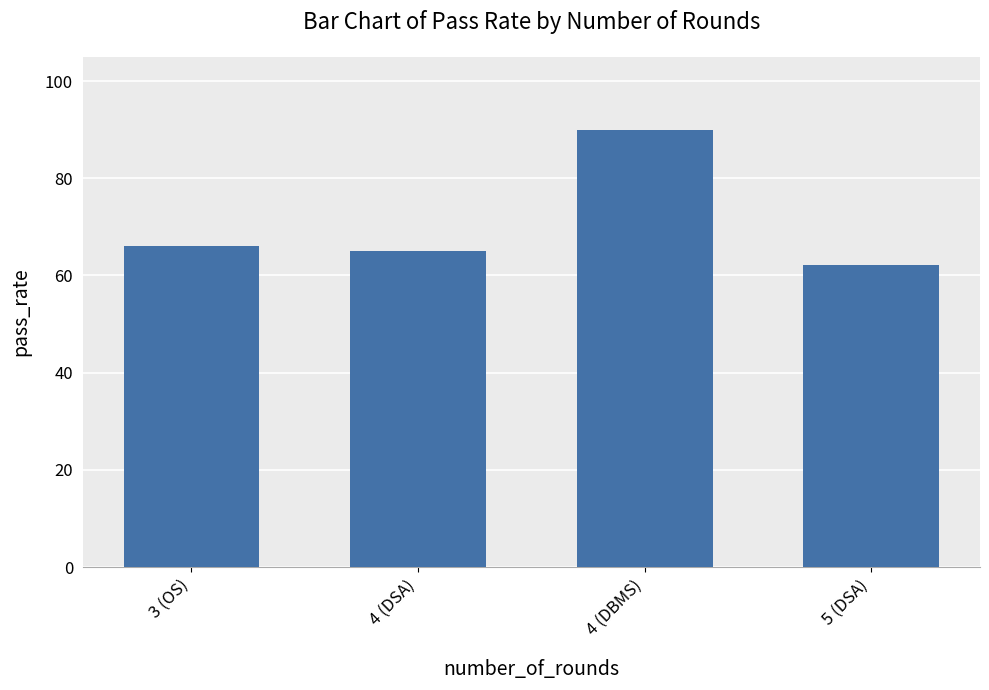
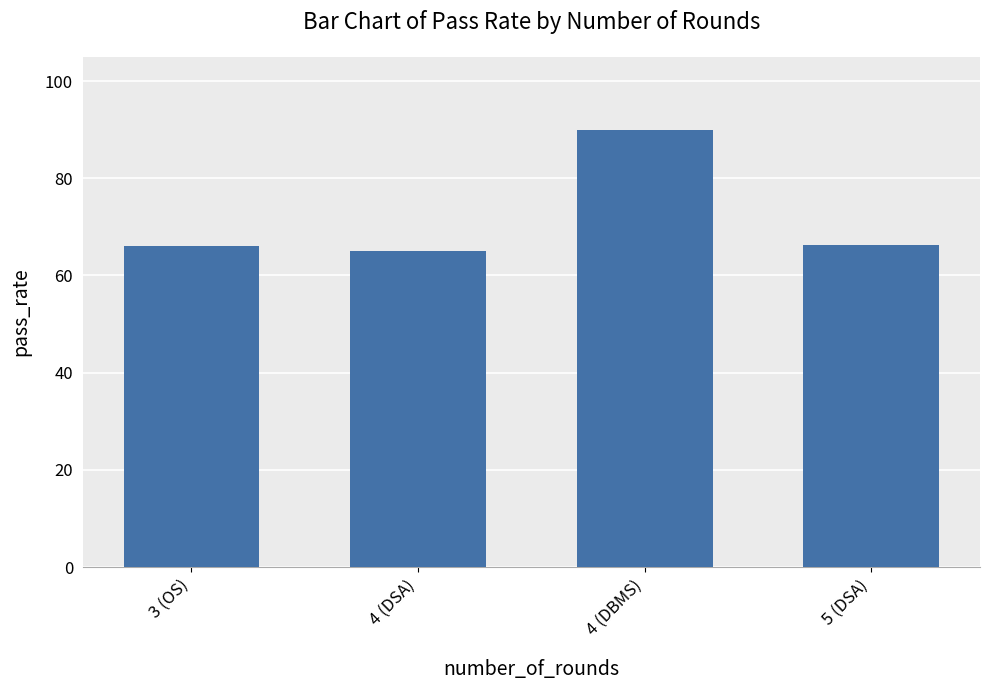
  {
    "3 (OS)": 66,
    "4 (DSA)": 65,
    "4 (DBMS)": 90,
-   "5 (DSA)": 62
+   "5 (DSA)": 66
  }
